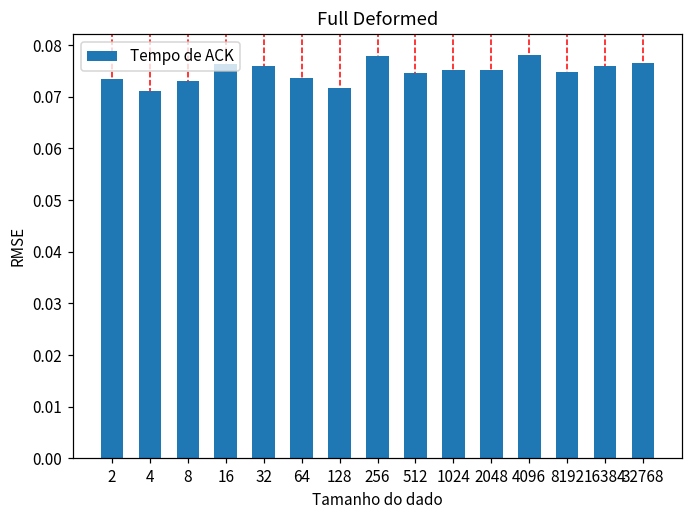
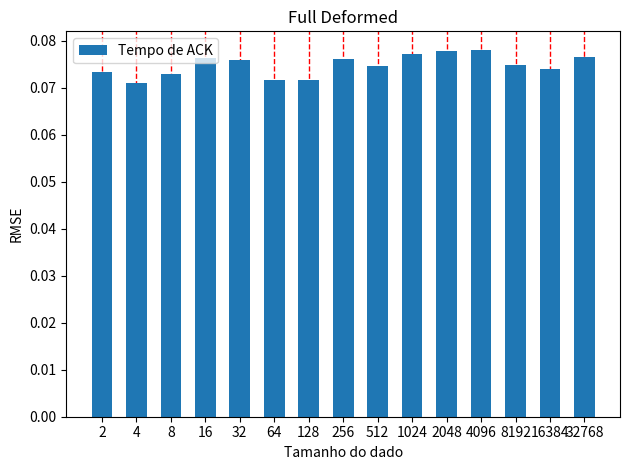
  {
    "2": 0.073,
    "4": 0.071,
    "8": 0.073,
    "32": 0.076,
-   "64": 0.074,
+   "64": 0.072,
    "128": 0.072,
-   "256": 0.078,
+   "256": 0.076,
    "512": 0.075,
-   "1024": 0.075,
-   "2048": 0.075,
+   "1024": 0.077,
+   "2048": 0.078,
    "4096": 0.078,
    "8192": 0.075,
-   "16384": 0.076,
+   "16384": 0.074,
    "32768": 0.077
  }
